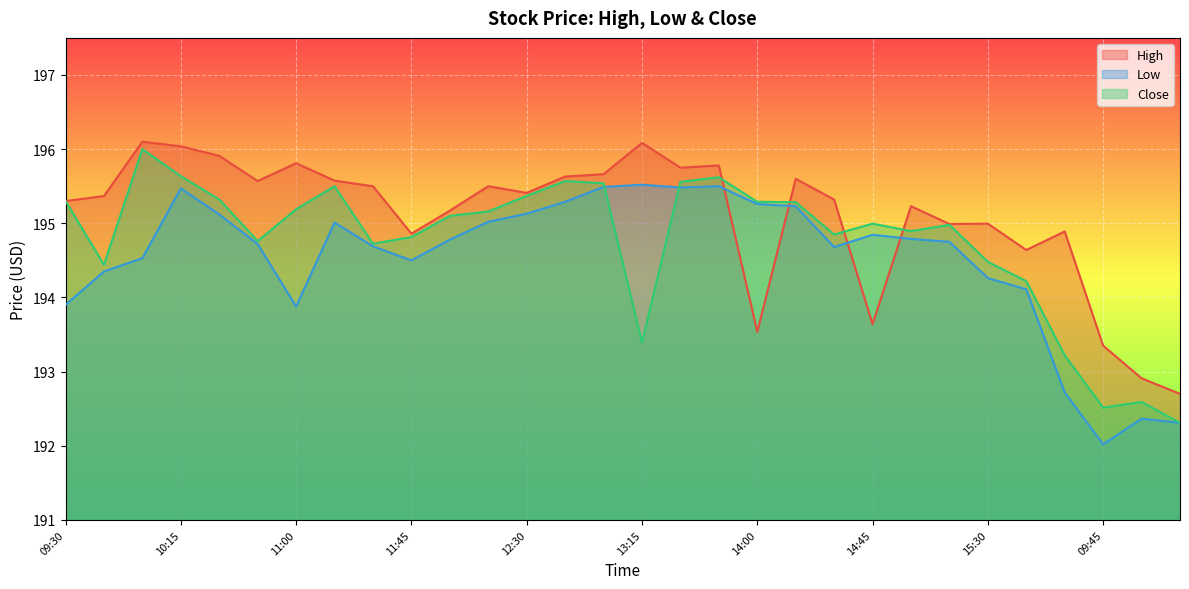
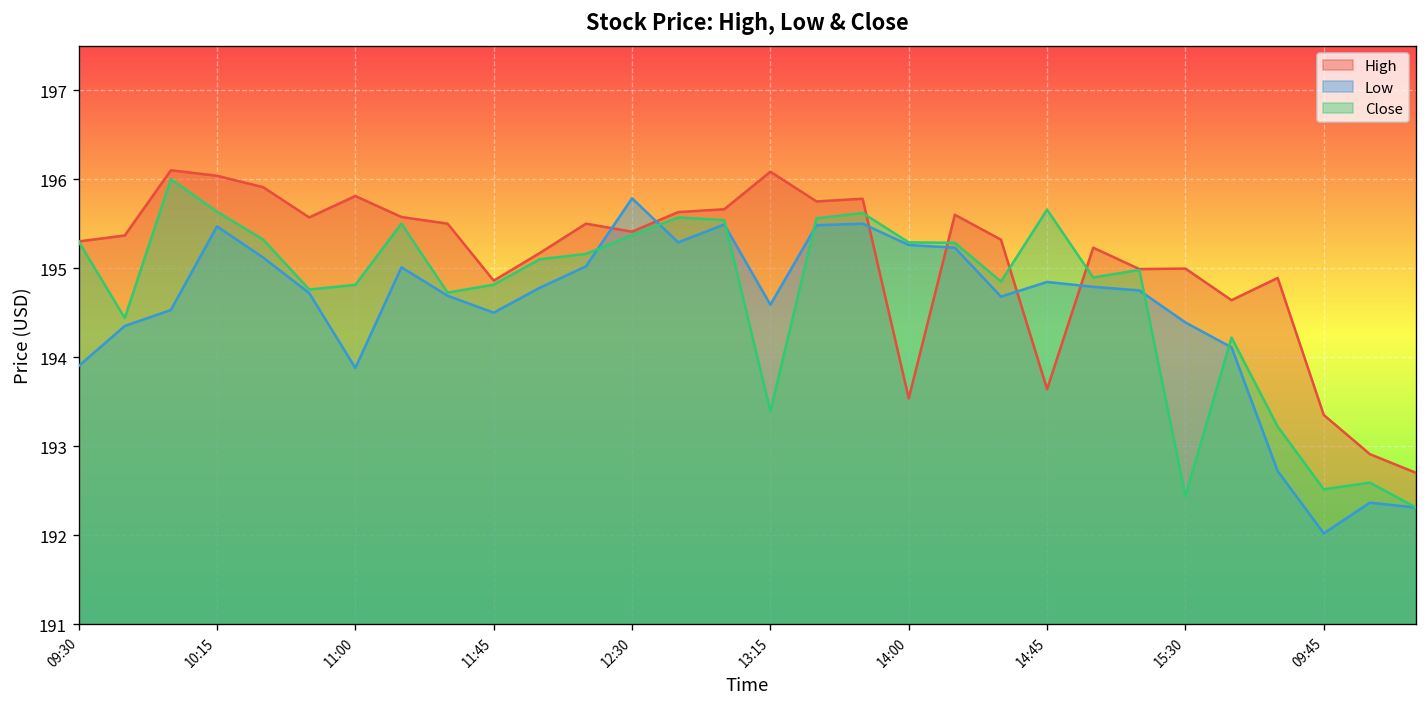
  {
    "High": {
      "11:00": 195.8,
      "11:45": 194.9,
      "12:30": 195.4,
      "13:15": 196.1,
      "14:00": 193.5,
      "14:45": 193.6,
      "15:30": 195.0
    },
    "Low": {
      "11:00": 193.9,
      "11:45": 194.5,
-     "12:30": 195.1,
-     "13:15": 195.5,
+     "12:30": 195.8,
+     "13:15": 194.6,
      "14:45": 194.8,
-     "15:30": 194.3
+     "15:30": 194.4
    },
    "Close": {
-     "11:00": 195.2,
+     "11:00": 194.8,
      "11:45": 194.8,
      "12:30": 195.4,
      "13:15": 193.4,
-     "14:45": 195.0,
-     "15:30": 194.5
+     "14:45": 195.7,
+     "15:30": 192.4
    }
  }
